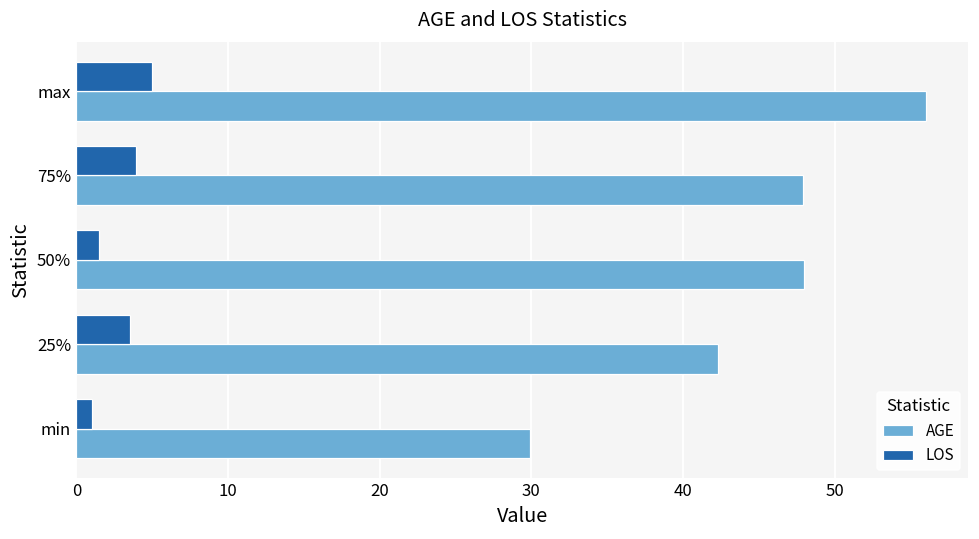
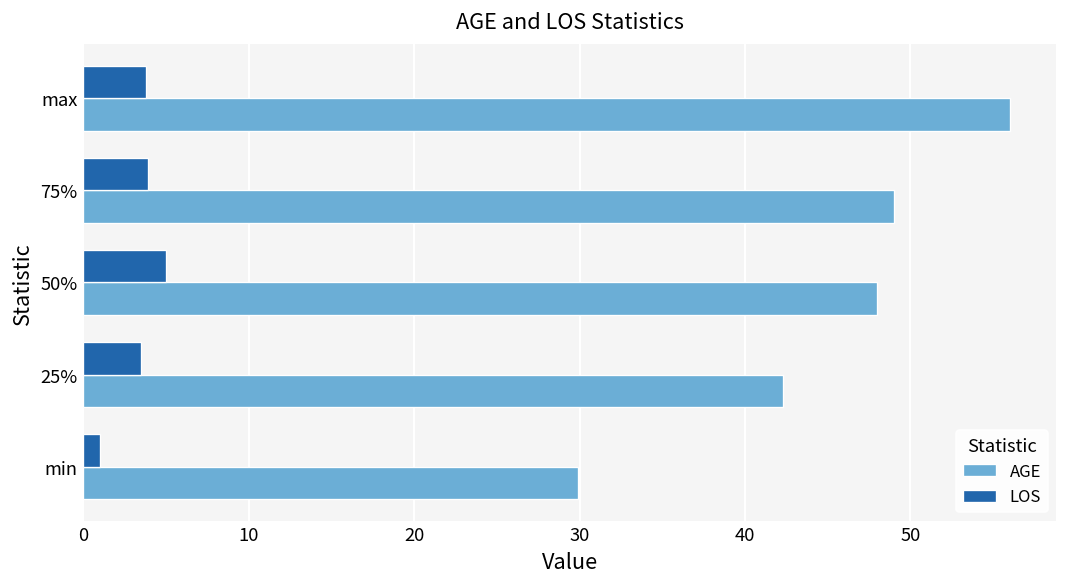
  {
    "AGE": {
      "max": 56.0,
-     "75%": 47.9,
+     "75%": 49.0,
      "50%": 48.0,
      "25%": 42.3,
      "min": 29.9
    },
    "LOS": {
-     "max": 5.0,
+     "max": 3.8,
      "75%": 3.9,
-     "50%": 1.5,
+     "50%": 5.0,
      "25%": 3.5,
      "min": 1.0
    }
  }
